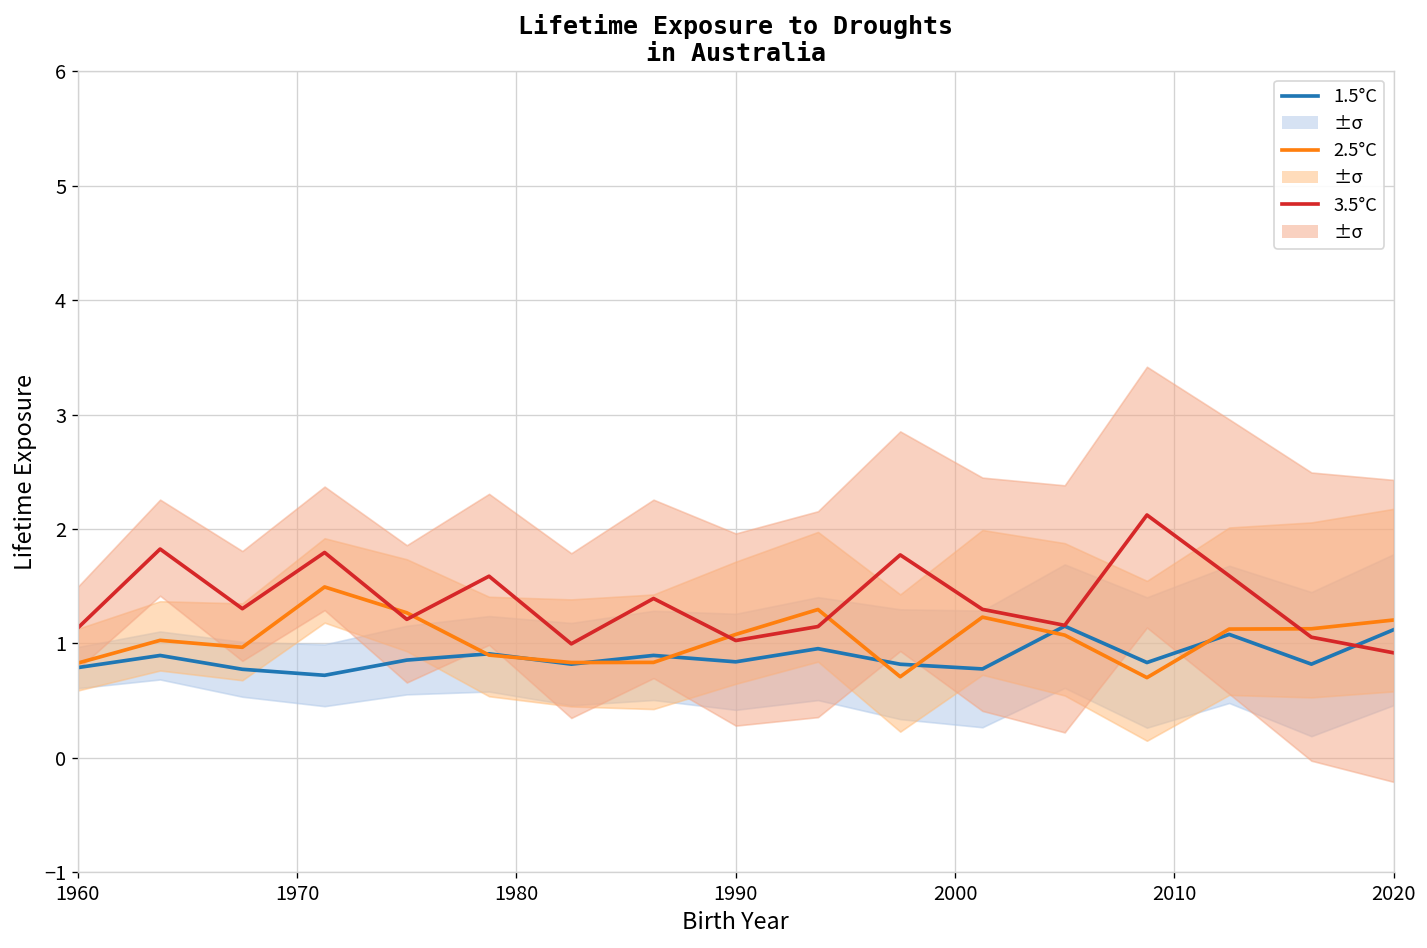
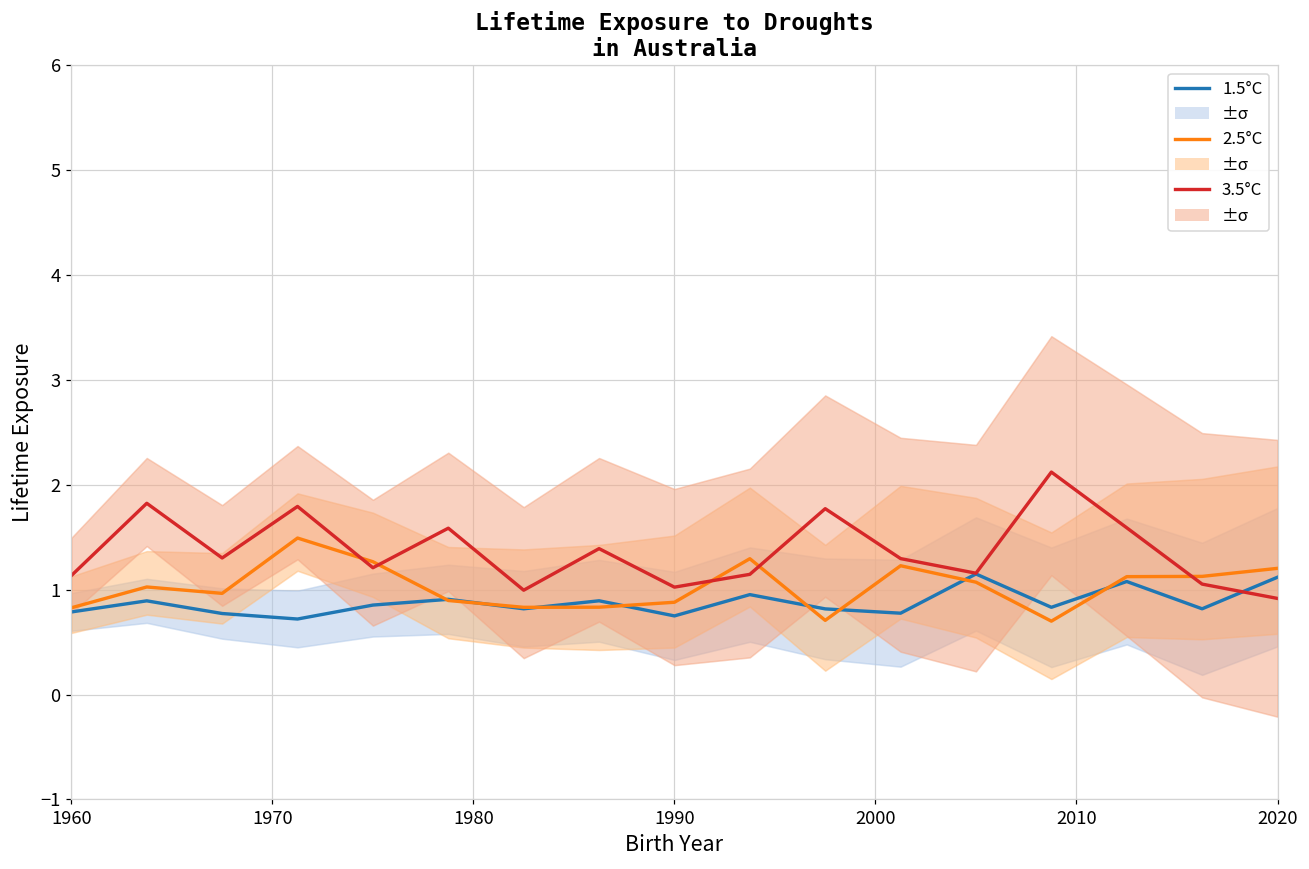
  {
    "1.5°C": {
      "1960": 0.8,
-     "1990": 0.84,
+     "1990": 0.75,
      "2020": 1.1
    },
    "2.5°C": {
      "1960": 0.8,
-     "1990": 1.1,
+     "1990": 0.9,
      "2020": 1.2
    },
    "3.5°C": {
      "1990": 1.0,
      "2020": 0.9
    }
  }
